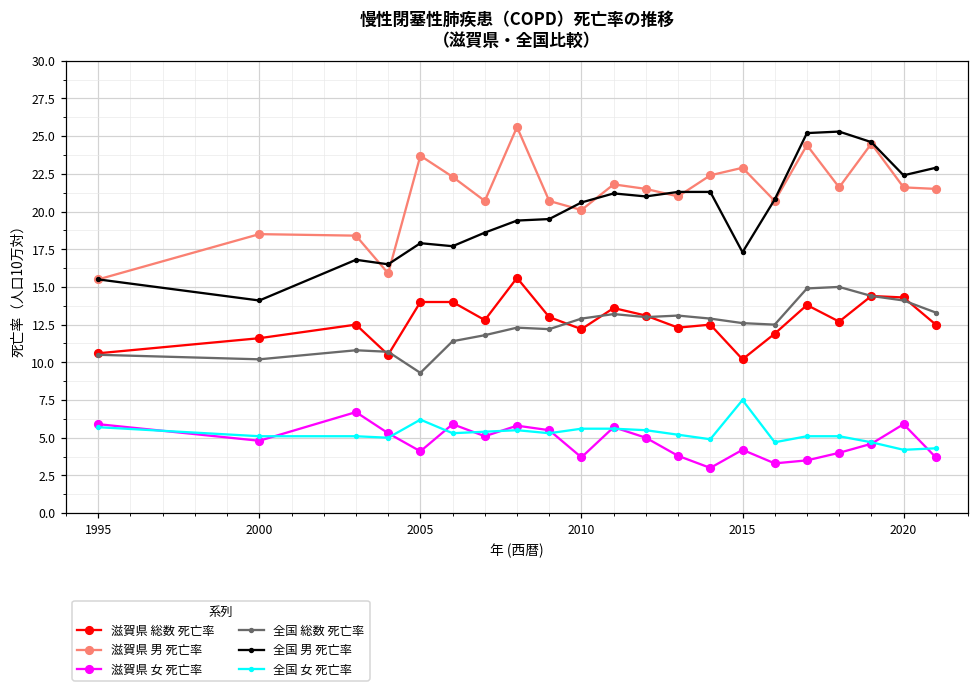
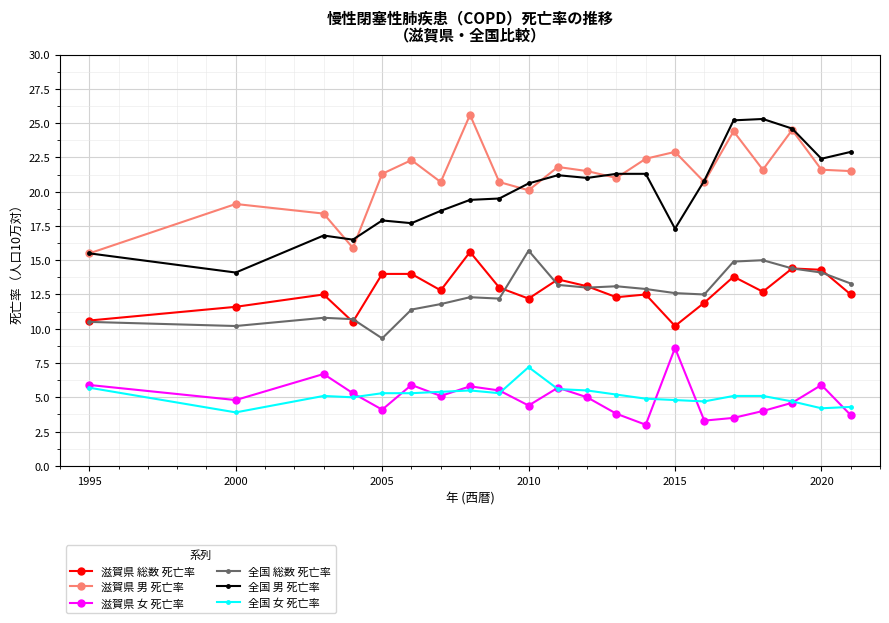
  {
    "滋賀県 総数 死亡率": {
      "2000": 11.6,
      "2005": 14.0,
      "2010": 12.2,
      "2015": 10.2,
      "2020": 14.3
    },
    "滋賀県 男 死亡率": {
-     "2000": 18.5,
-     "2005": 23.7,
+     "2000": 19.1,
+     "2005": 21.3,
      "2010": 20.1,
      "2015": 22.9,
      "2020": 21.6
    },
    "滋賀県 女 死亡率": {
      "1995": 5.9,
      "2000": 4.8,
      "2005": 4.1,
-     "2010": 3.7,
-     "2015": 4.2,
+     "2010": 4.4,
+     "2015": 8.6,
      "2020": 5.9
    },
    "全国 総数 死亡率": {
      "2000": 10.2,
      "2005": 9.3,
-     "2010": 12.9,
+     "2010": 15.7,
      "2015": 12.6,
      "2020": 14.1
    },
    "全国 男 死亡率": {
      "2000": 14.1,
      "2005": 17.9,
      "2010": 20.6,
      "2015": 17.3,
      "2020": 22.4
    },
    "全国 女 死亡率": {
      "1995": 5.7,
-     "2000": 5.1,
-     "2005": 6.2,
-     "2010": 5.6,
-     "2015": 7.5,
+     "2000": 3.9,
+     "2005": 5.3,
+     "2010": 7.2,
+     "2015": 4.8,
      "2020": 4.2
    }
  }
